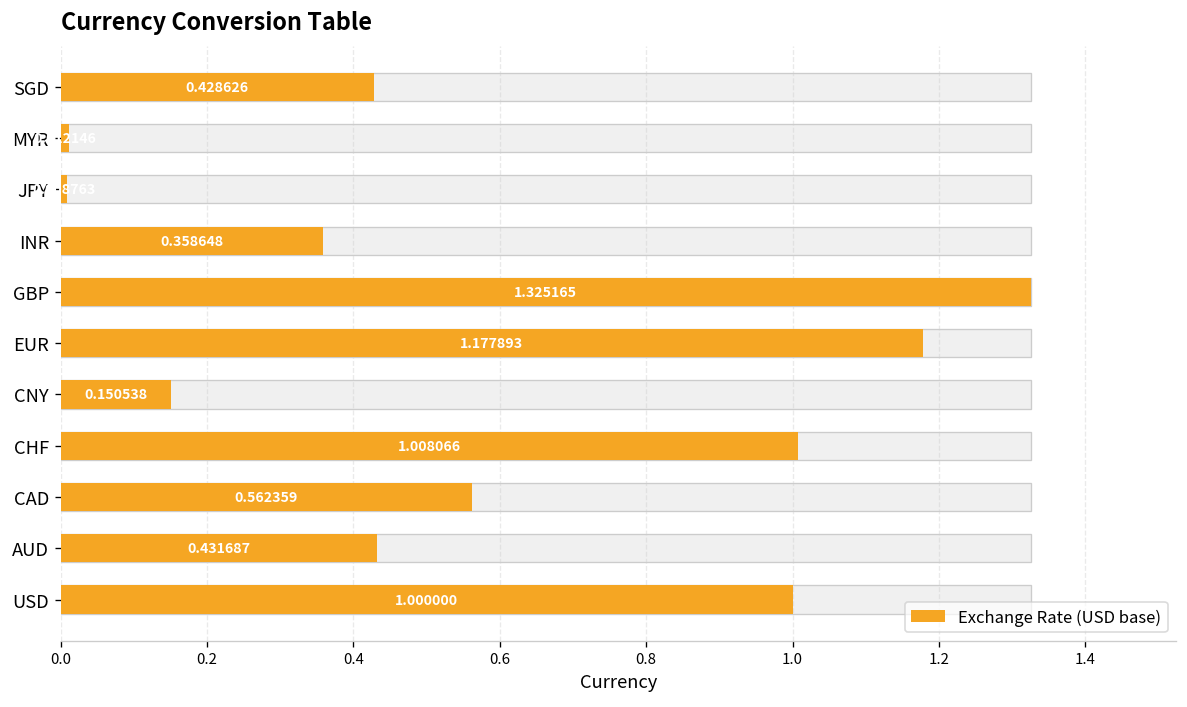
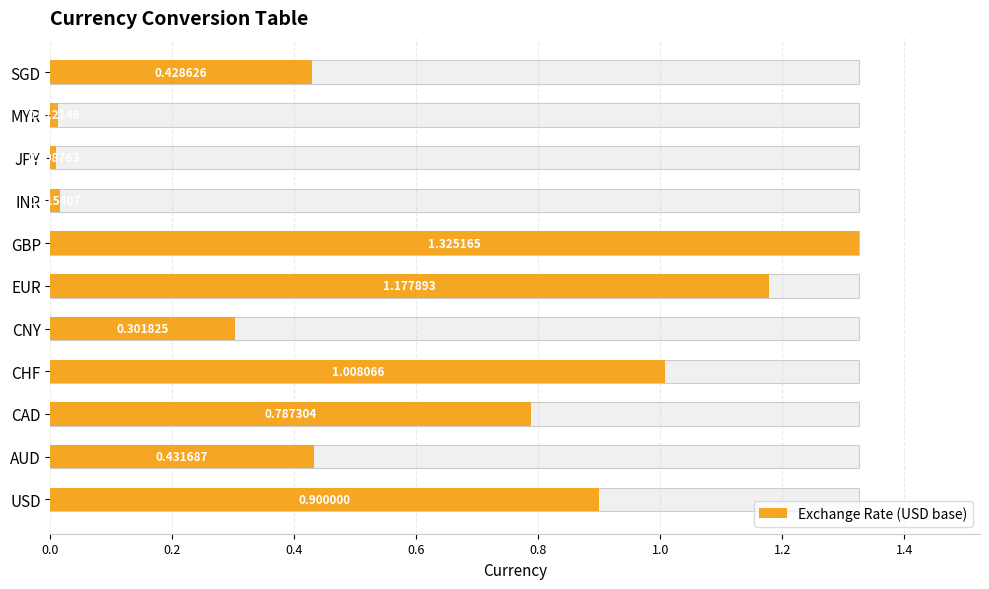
  {
    "Exchange Rate (USD base)": {
-     "INR": 0.36,
+     "INR": 0.02,
      "GBP": 1.325165,
-     "CNY": 0.150538,
-     "CAD": 0.562359,
-     "USD": 1.000000
+     "CNY": 0.301825,
+     "CAD": 0.787304,
+     "USD": 0.900000
    }
  }
